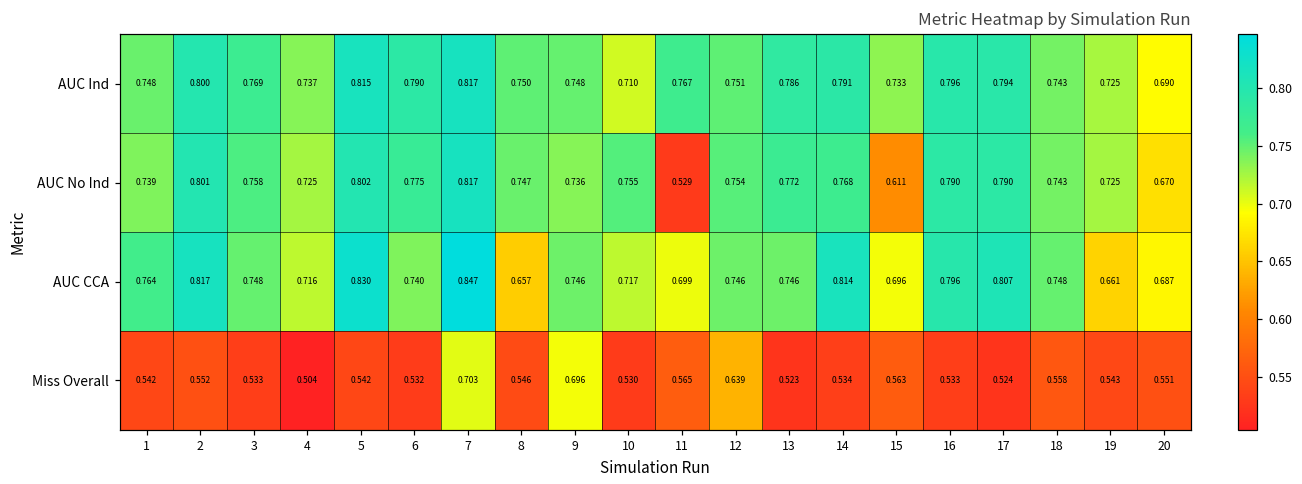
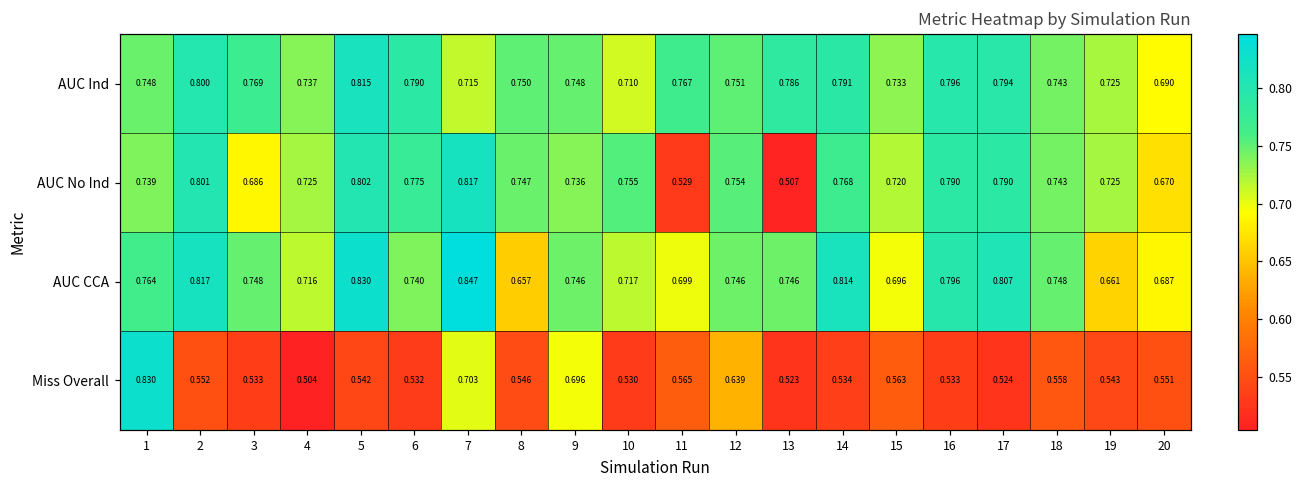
  {
    "AUC Ind": {
      "1": 0.748,
      "2": 0.800,
      "3": 0.769,
      "4": 0.737,
      "5": 0.815,
      "6": 0.790,
-     "7": 0.817,
+     "7": 0.715,
      "8": 0.750,
      "9": 0.748,
      "10": 0.710,
      "11": 0.767,
      "12": 0.751,
      "13": 0.786,
      "14": 0.791,
      "15": 0.733,
      "16": 0.796,
      "17": 0.794,
      "18": 0.743,
      "19": 0.725,
      "20": 0.690
    },
    "AUC No Ind": {
      "1": 0.739,
      "2": 0.801,
-     "3": 0.758,
+     "3": 0.686,
      "4": 0.725,
      "5": 0.802,
      "6": 0.775,
      "7": 0.817,
      "8": 0.747,
      "9": 0.736,
      "10": 0.755,
      "11": 0.529,
      "12": 0.754,
-     "13": 0.772,
+     "13": 0.507,
      "14": 0.768,
-     "15": 0.611,
+     "15": 0.720,
      "16": 0.790,
      "17": 0.790,
      "18": 0.743,
      "19": 0.725,
      "20": 0.670
    },
    "AUC CCA": {
      "1": 0.764,
      "2": 0.817,
      "3": 0.748,
      "4": 0.716,
      "5": 0.830,
      "6": 0.740,
      "7": 0.847,
      "8": 0.657,
      "9": 0.746,
      "10": 0.717,
      "11": 0.699,
      "12": 0.746,
      "13": 0.746,
      "14": 0.814,
      "15": 0.696,
      "16": 0.796,
      "17": 0.807,
      "18": 0.748,
      "19": 0.661,
      "20": 0.687
    },
    "Miss Overall": {
-     "1": 0.542,
+     "1": 0.830,
      "2": 0.552,
      "3": 0.533,
      "4": 0.504,
      "5": 0.542,
      "6": 0.532,
      "7": 0.703,
      "8": 0.546,
      "9": 0.696,
      "10": 0.530,
      "11": 0.565,
      "12": 0.639,
      "13": 0.523,
      "14": 0.534,
      "15": 0.563,
      "16": 0.533,
      "17": 0.524,
      "18": 0.558,
      "19": 0.543,
      "20": 0.551
    }
  }
